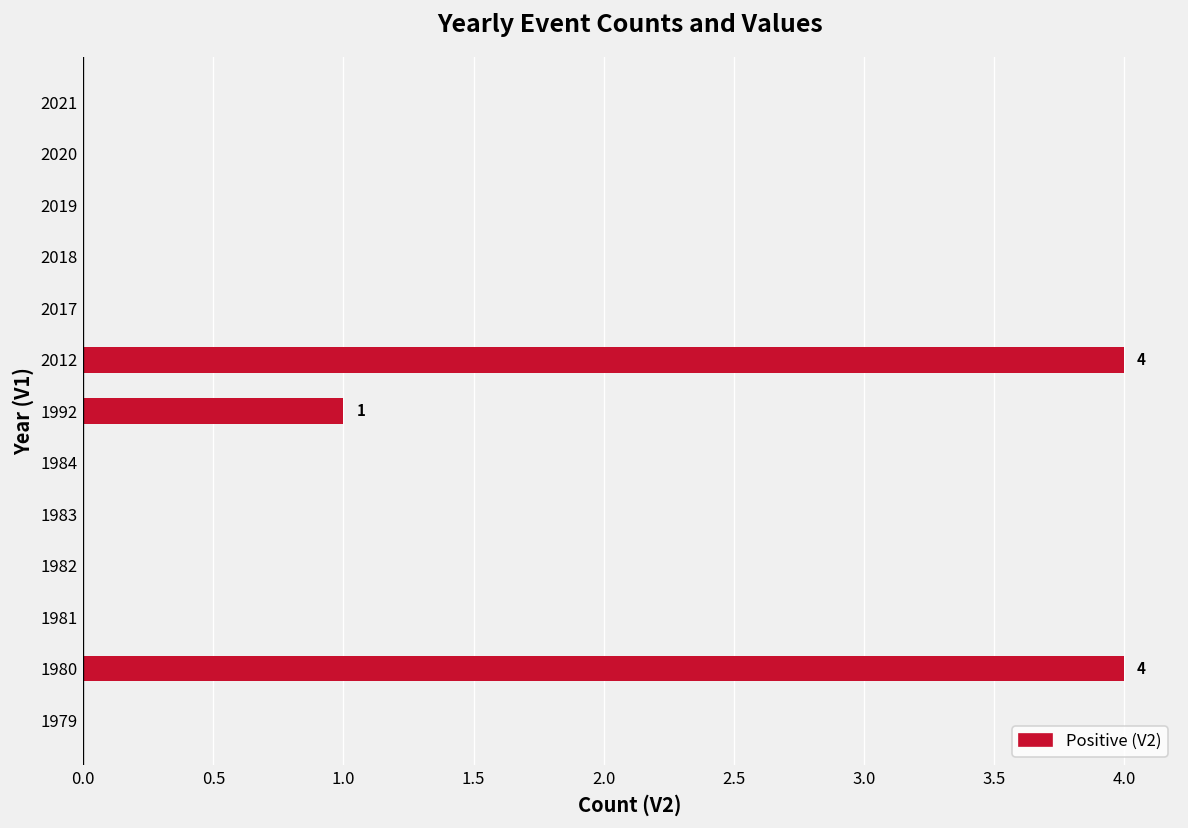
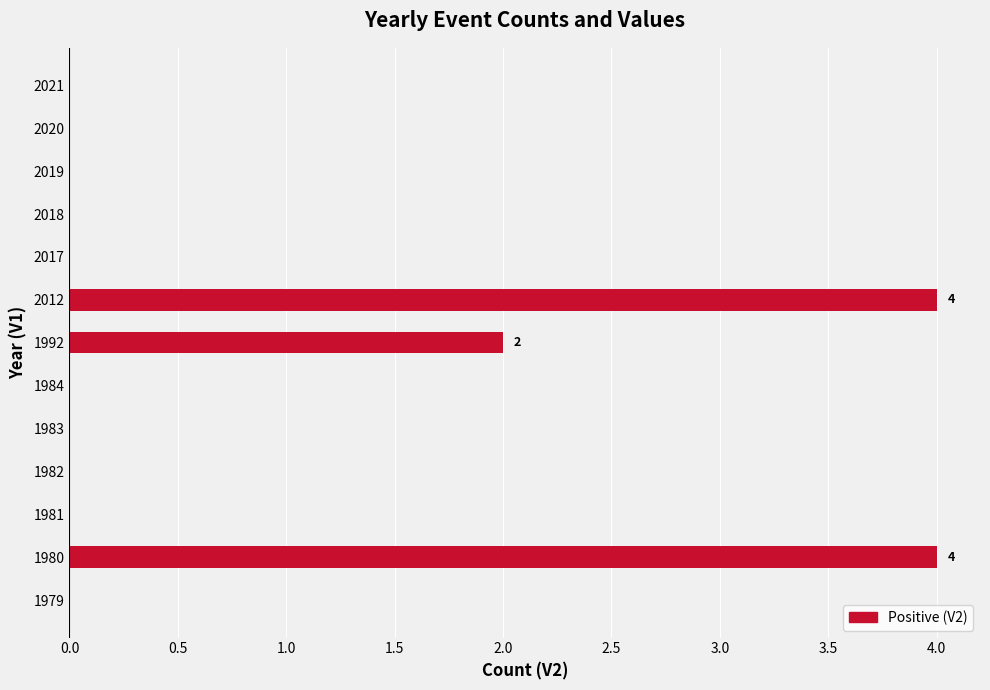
  {
    "2012": 4,
-   "1992": 1,
+   "1992": 2,
    "1980": 4
  }
